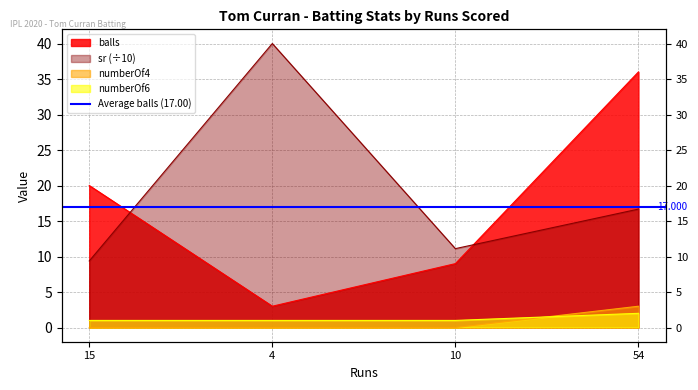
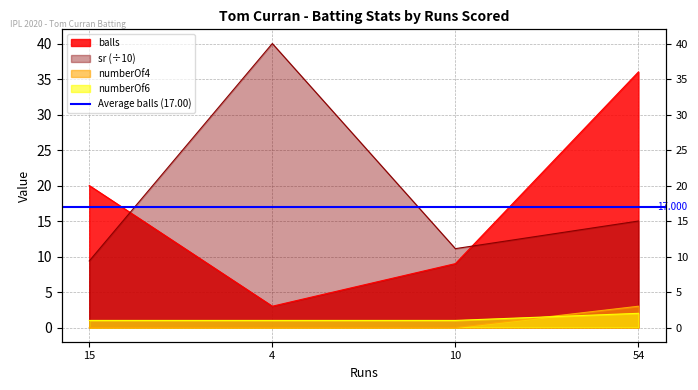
  {
    "balls": {
      "15": 20,
      "4": 3,
      "10": 9,
      "54": 36
    },
    "sr (÷10)": {
      "15": 9,
      "4": 40,
      "10": 11,
-     "54": 17
+     "54": 15
    },
    "numberOf4": {
      "15": 0,
      "4": 0,
      "10": 0,
      "54": 3
    },
    "numberOf6": {
      "15": 1,
      "4": 1,
      "10": 1,
      "54": 2
    }
  }
